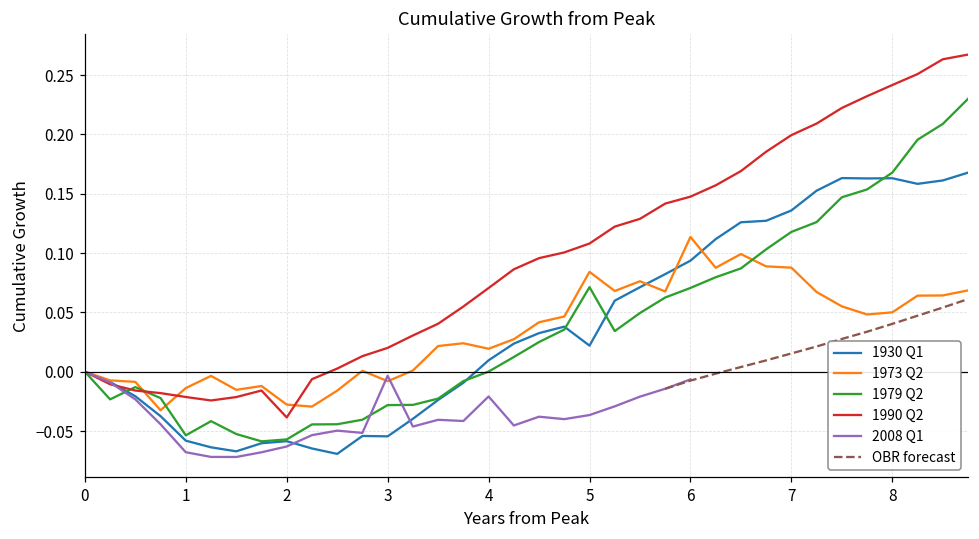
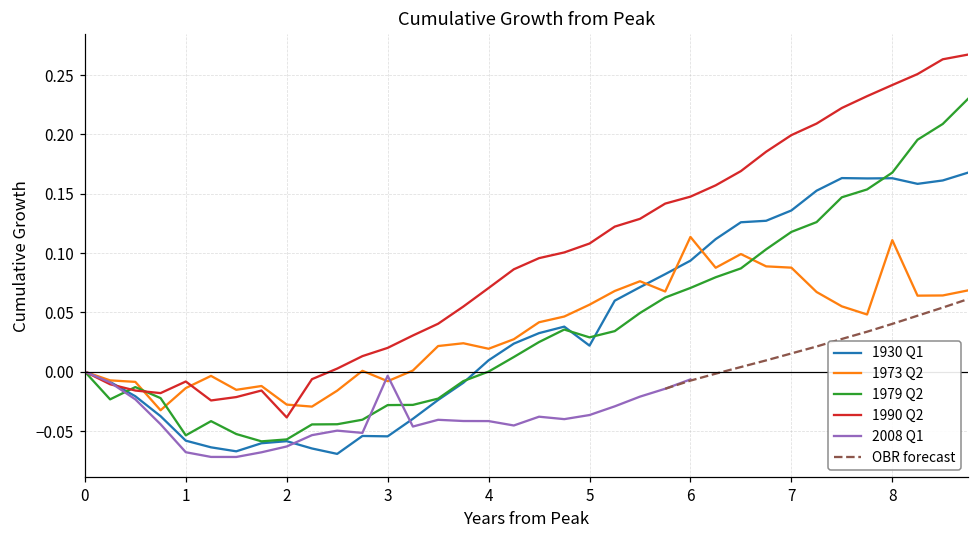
  {
    "1930 Q1": {
      "1": -0.058,
      "3": -0.054,
      "4": 0.010,
      "5": 0.022,
      "6": 0.094,
      "7": 0.136,
      "8": 0.163
    },
    "1973 Q2": {
      "1": -0.014,
      "2": -0.028,
      "3": -0.008,
      "4": 0.019,
-     "5": 0.084,
+     "5": 0.056,
      "6": 0.114,
      "7": 0.088,
-     "8": 0.050
+     "8": 0.111
    },
    "1979 Q2": {
      "1": -0.054,
      "3": -0.028,
      "4": 0.000,
-     "5": 0.071,
+     "5": 0.029,
      "6": 0.071,
      "7": 0.118,
      "8": 0.168
    },
    "1990 Q2": {
-     "1": -0.021,
+     "1": -0.008,
      "2": -0.039,
      "3": 0.020,
      "4": 0.071,
      "5": 0.108,
      "6": 0.148,
      "7": 0.199,
      "8": 0.242
    },
    "2008 Q1": {
      "1": -0.068,
      "2": -0.063,
      "3": -0.003,
-     "4": -0.021,
+     "4": -0.042,
      "5": -0.037
    },
    "OBR forecast": {
      "7": 0.015,
      "8": 0.040
    }
  }
